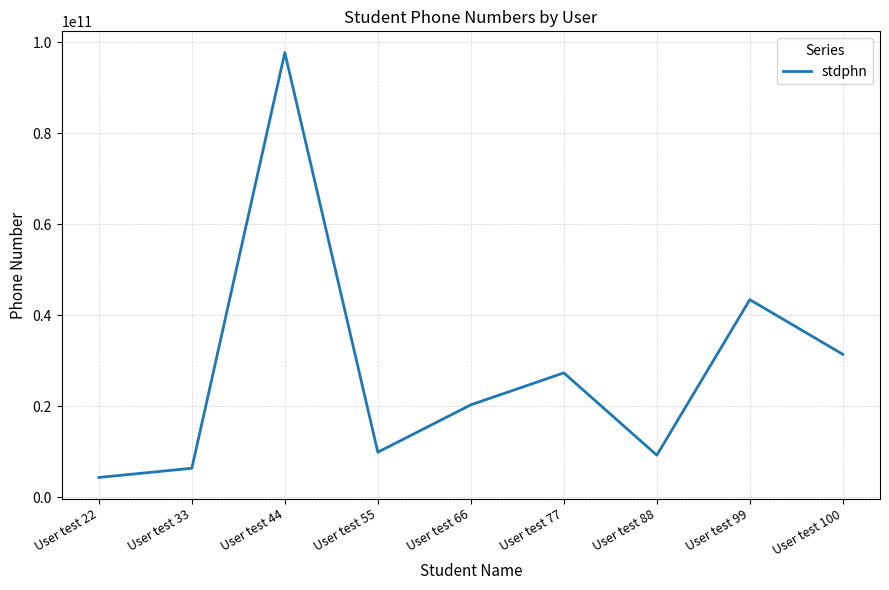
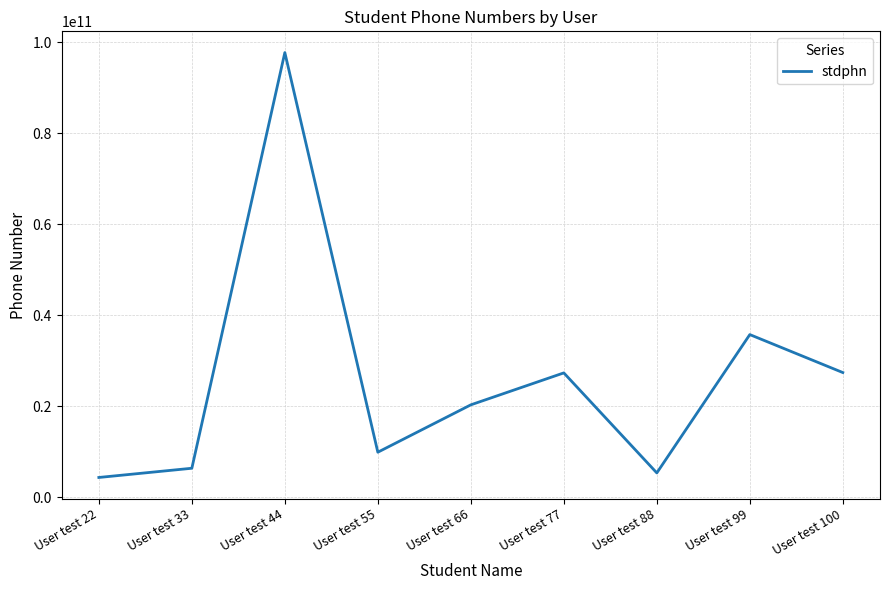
  {
    "User test 22": 4000000000,
    "User test 33": 6000000000,
    "User test 44": 98000000000,
    "User test 55": 10000000000,
    "User test 66": 20000000000,
    "User test 77": 27000000000,
-   "User test 88": 9000000000,
-   "User test 99": 43000000000,
-   "User test 100": 31000000000
+   "User test 88": 5000000000,
+   "User test 99": 36000000000,
+   "User test 100": 27000000000
  }
